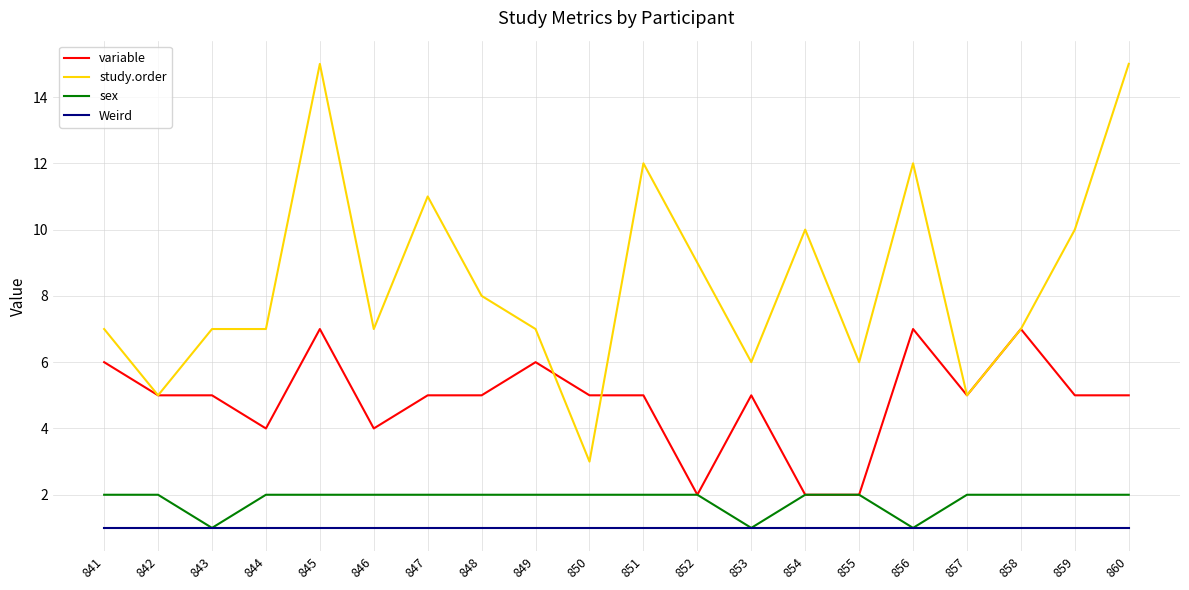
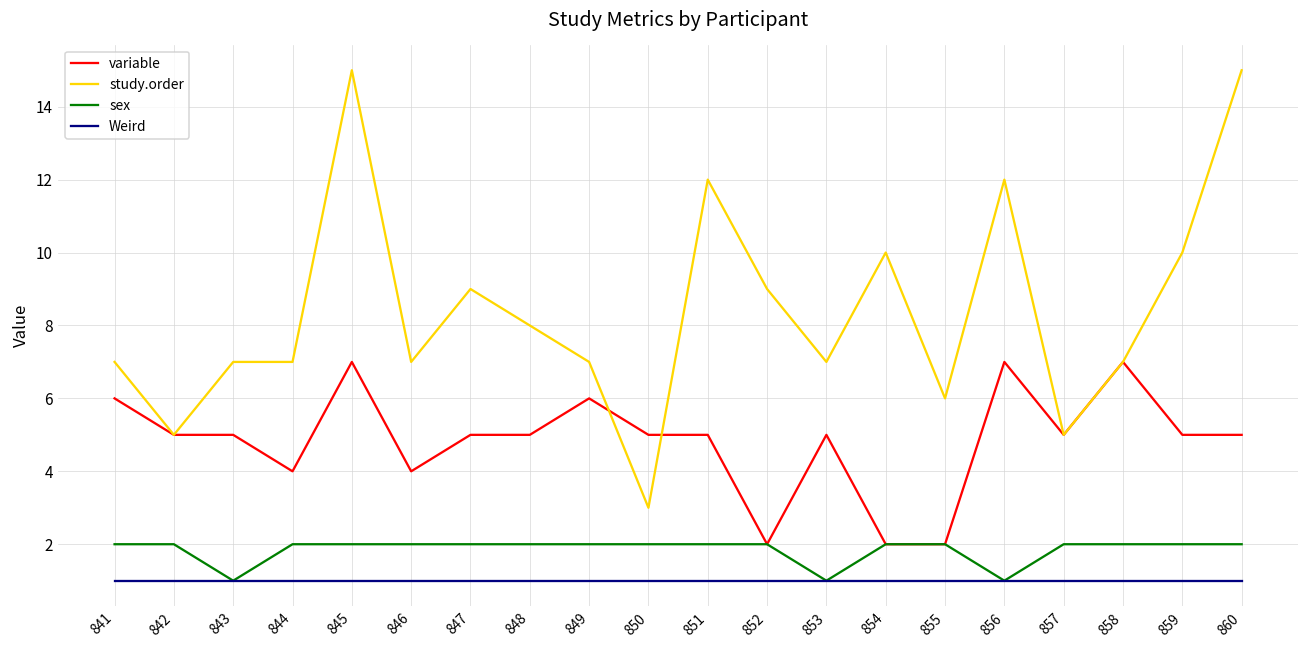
  {
    "variable": {
      "841": 6,
      "843": 5,
      "844": 4,
      "845": 7,
      "846": 4,
      "847": 5,
      "848": 5,
      "849": 6,
      "850": 5,
      "851": 5,
      "853": 5,
      "856": 7,
      "859": 5,
      "860": 5
    },
    "study.order": {
      "841": 7,
      "843": 7,
      "844": 7,
      "845": 15,
      "846": 7,
-     "847": 11,
+     "847": 9,
      "848": 8,
      "849": 7,
      "850": 3,
      "851": 12,
      "852": 9,
-     "853": 6,
+     "853": 7,
      "854": 10,
      "855": 6,
      "856": 12,
      "859": 10,
      "860": 15
    },
    "sex": {
      "841": 2,
      "842": 2,
      "844": 2,
      "845": 2,
      "846": 2,
      "847": 2,
      "848": 2,
      "849": 2,
      "850": 2,
      "851": 2,
      "857": 2,
      "858": 2,
      "859": 2,
      "860": 2
    },
    "Weird": {
      "841": 1,
      "842": 1,
      "844": 1,
      "845": 1,
      "846": 1,
      "847": 1,
      "848": 1,
      "849": 1,
      "850": 1,
      "851": 1,
      "852": 1,
      "854": 1,
      "855": 1,
      "857": 1,
      "858": 1,
      "859": 1,
      "860": 1
    }
  }
